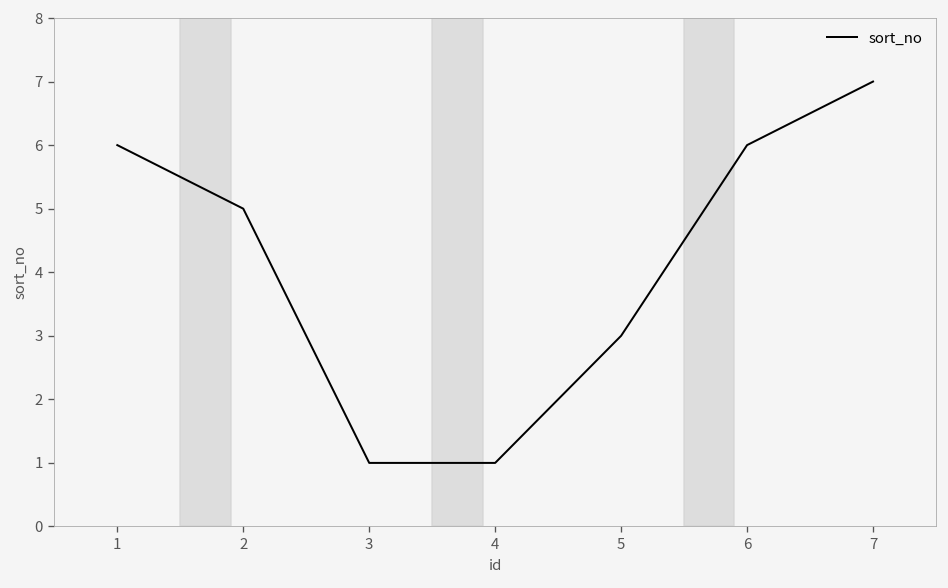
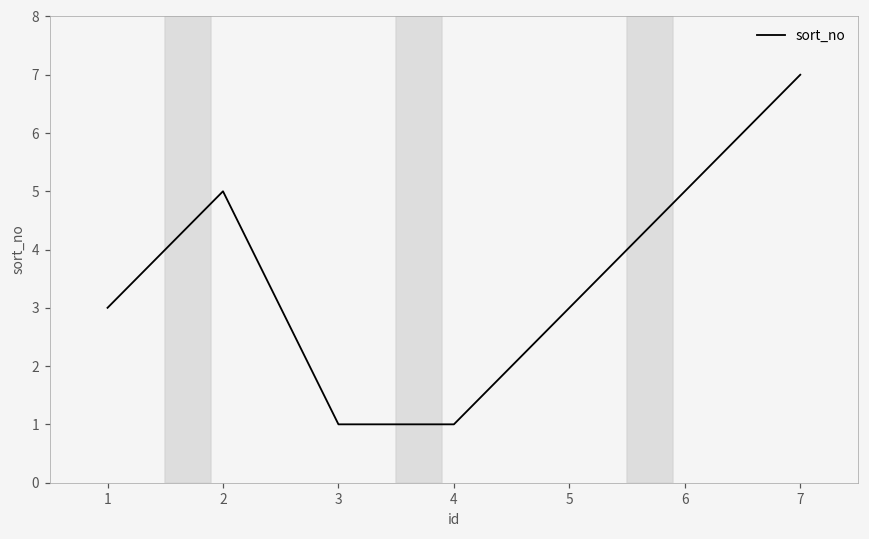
  {
-   "1": 6,
+   "1": 3,
    "2": 5,
    "3": 1,
    "4": 1,
    "5": 3,
-   "6": 6,
+   "6": 5,
    "7": 7
  }
